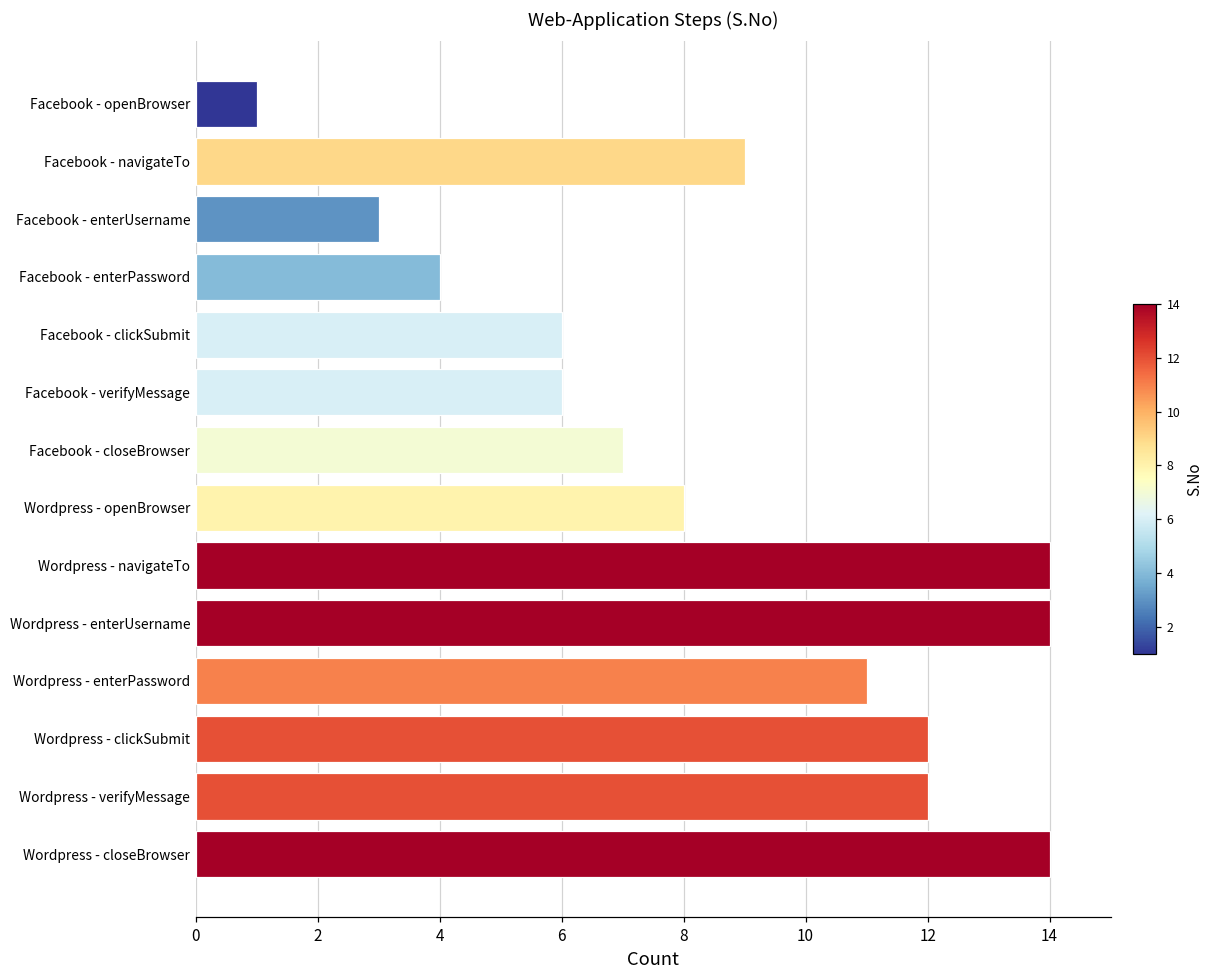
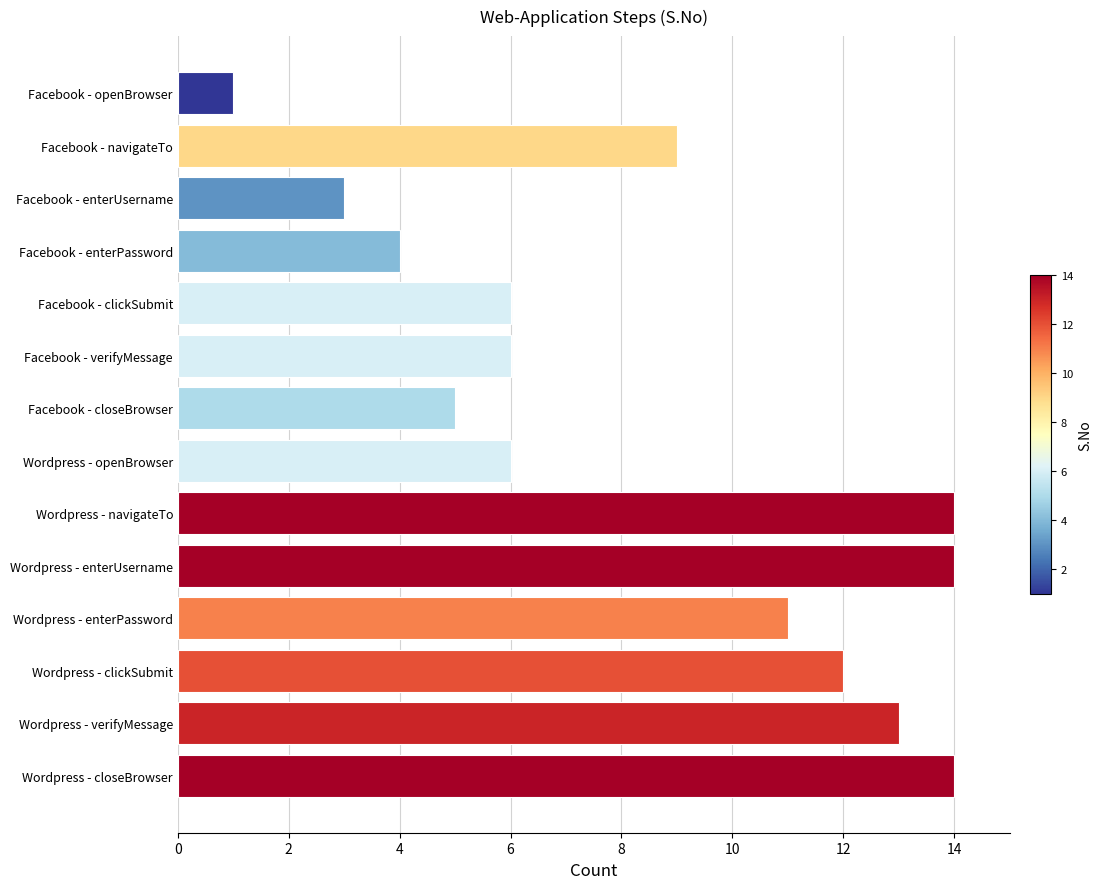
  {
    "Facebook - openBrowser": 1,
    "Facebook - navigateTo": 9,
    "Facebook - enterUsername": 3,
    "Facebook - enterPassword": 4,
    "Facebook - clickSubmit": 6,
    "Facebook - verifyMessage": 6,
-   "Facebook - closeBrowser": 7,
-   "Wordpress - openBrowser": 8,
+   "Facebook - closeBrowser": 5,
+   "Wordpress - openBrowser": 6,
    "Wordpress - navigateTo": 14,
    "Wordpress - enterUsername": 14,
    "Wordpress - enterPassword": 11,
    "Wordpress - clickSubmit": 12,
-   "Wordpress - verifyMessage": 12,
+   "Wordpress - verifyMessage": 13,
    "Wordpress - closeBrowser": 14
  }
